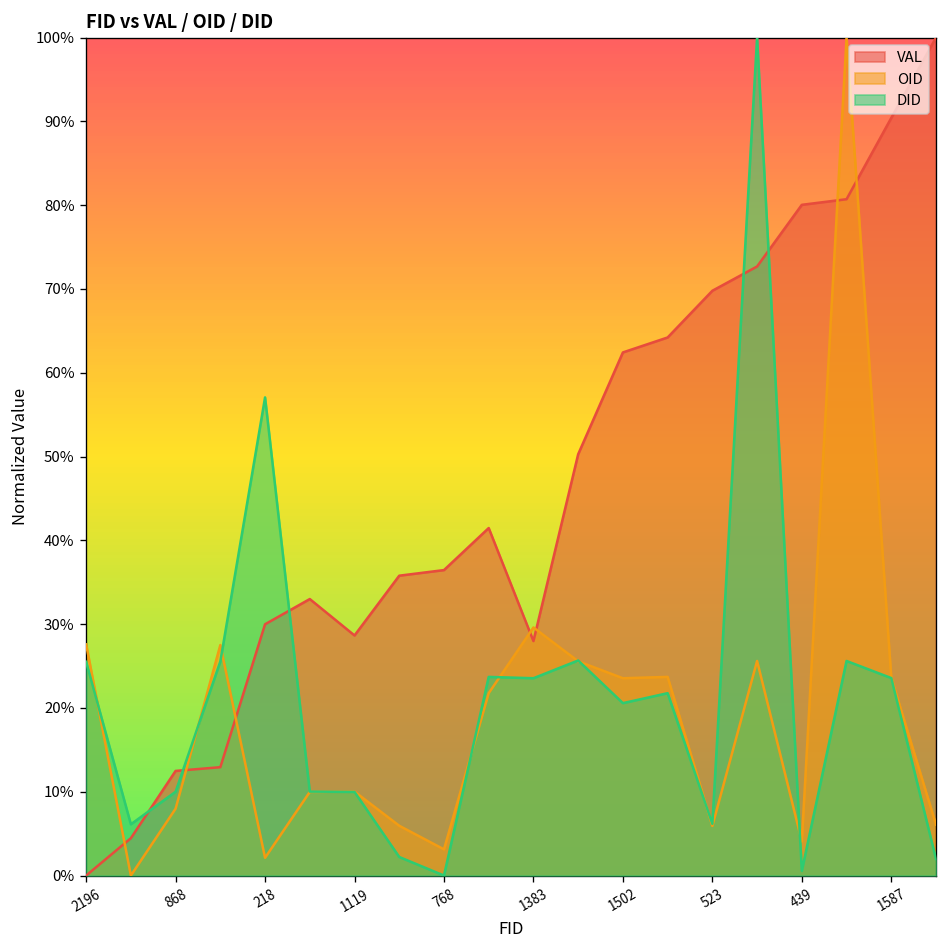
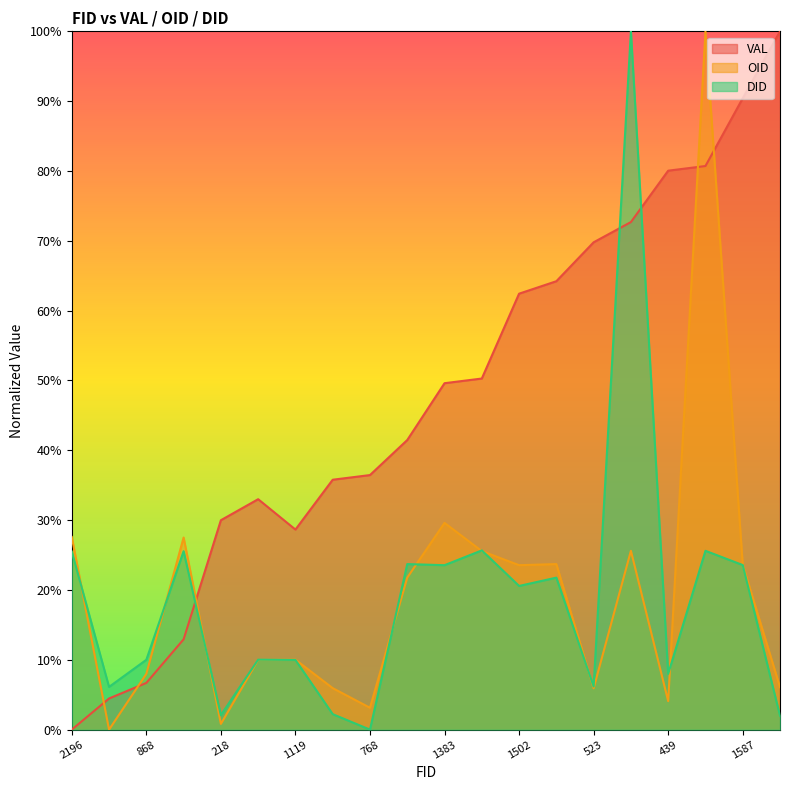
  {
    "VAL": {
      "2196": "0%",
-     "868": "12%",
+     "868": "7%",
      "218": "30%",
      "1119": "29%",
      "768": "36%",
-     "1383": "28%",
+     "1383": "50%",
      "1502": "62%",
      "523": "70%",
      "439": "80%"
    },
    "OID": {
      "2196": "28%",
      "868": "8%",
-     "218": "2%",
+     "218": "1%",
      "768": "3%",
      "1383": "30%",
      "1502": "24%",
      "439": "4%"
    },
    "DID": {
      "2196": "26%",
      "868": "10%",
-     "218": "57%",
+     "218": "2%",
      "768": "0%",
      "1383": "24%",
      "1502": "21%",
-     "439": "1%"
+     "439": "8%"
    }
  }
